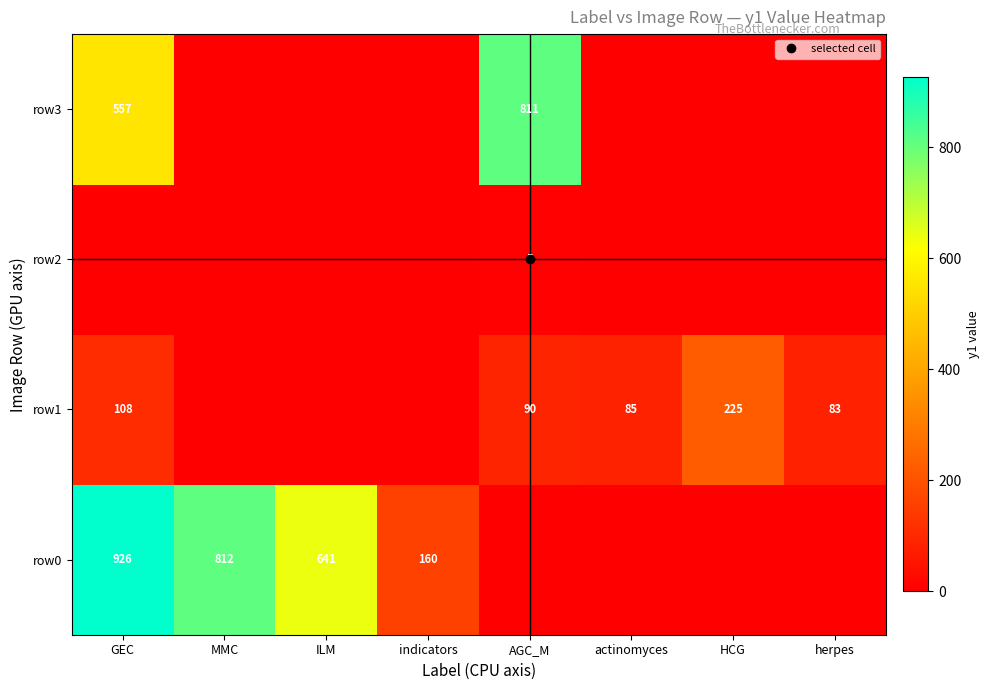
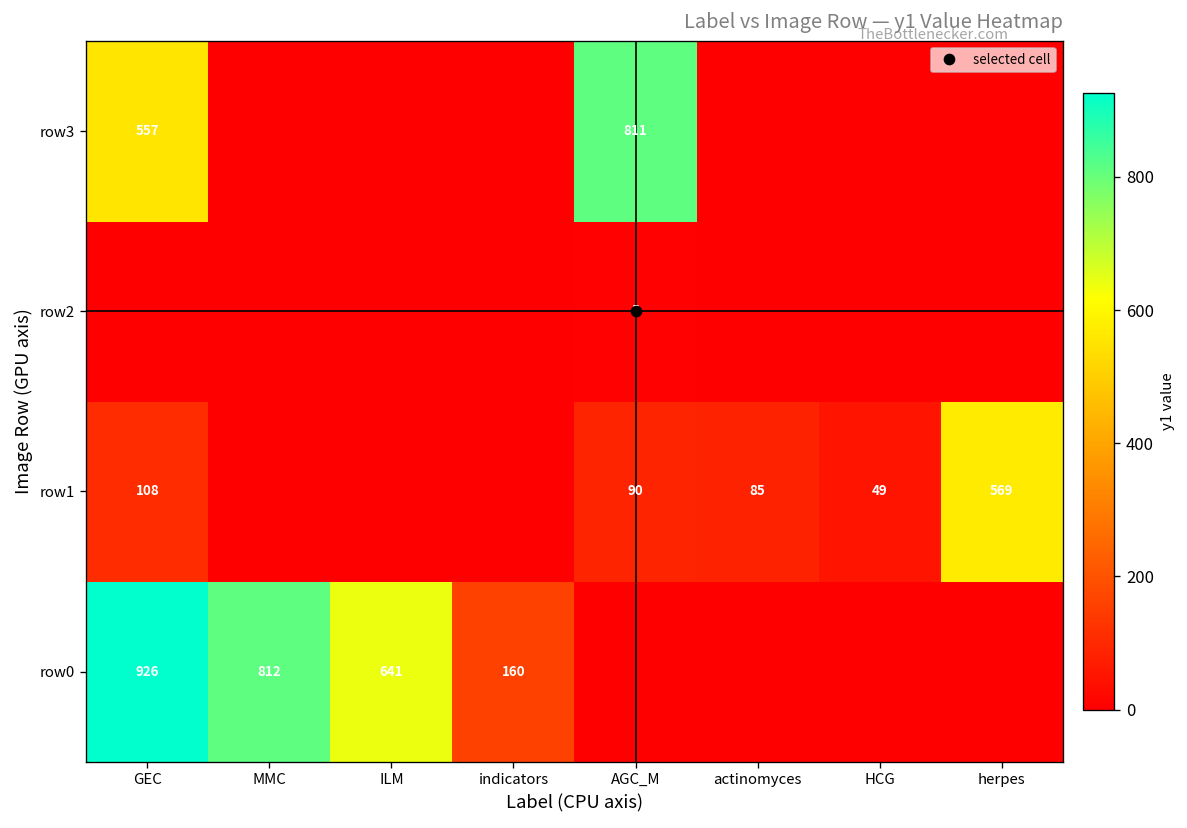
  {
    "row3": {
      "GEC": 557,
      "AGC_M": 811
    },
    "row1": {
      "GEC": 108,
      "AGC_M": 90,
      "actinomyces": 85,
-     "HCG": 225,
-     "herpes": 83
+     "HCG": 49,
+     "herpes": 569
    },
    "row0": {
      "GEC": 926,
      "MMC": 812,
      "ILM": 641,
      "indicators": 160
    }
  }
